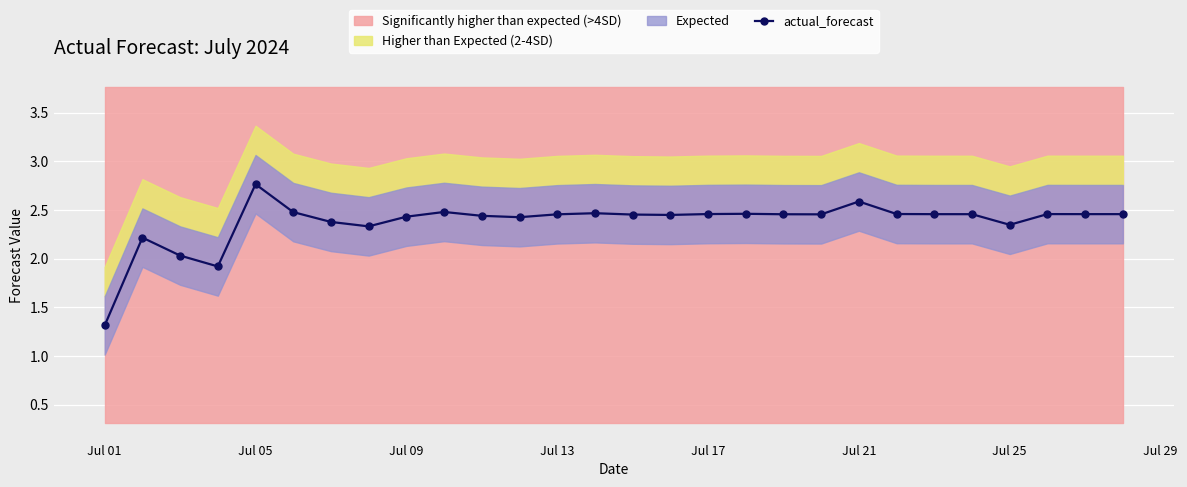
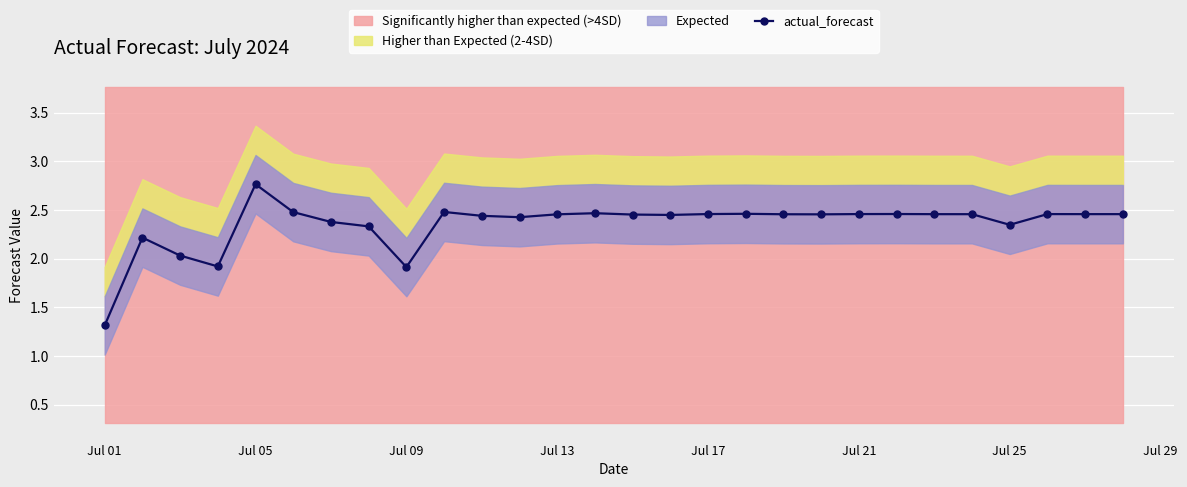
  {
    "actual_forecast": {
      "Jul 01": 1.3,
      "Jul 05": 2.8,
-     "Jul 09": 2.4,
+     "Jul 09": 1.9,
      "Jul 13": 2.5,
      "Jul 17": 2.5,
-     "Jul 21": 2.6,
+     "Jul 21": 2.5,
      "Jul 25": 2.3
    },
    "Significantly higher than expected (>4SD)": {
      "Jul 01": 3.8,
      "Jul 05": 3.8,
      "Jul 09": 3.8,
      "Jul 13": 3.8,
      "Jul 17": 3.8,
      "Jul 21": 3.8,
      "Jul 25": 3.8
    },
    "Higher than Expected (2-4SD)": {
      "Jul 01": 0.3,
      "Jul 05": 0.3,
      "Jul 09": 0.3,
      "Jul 13": 0.3,
      "Jul 17": 0.3,
      "Jul 21": 0.3,
      "Jul 25": 0.3
    }
  }
